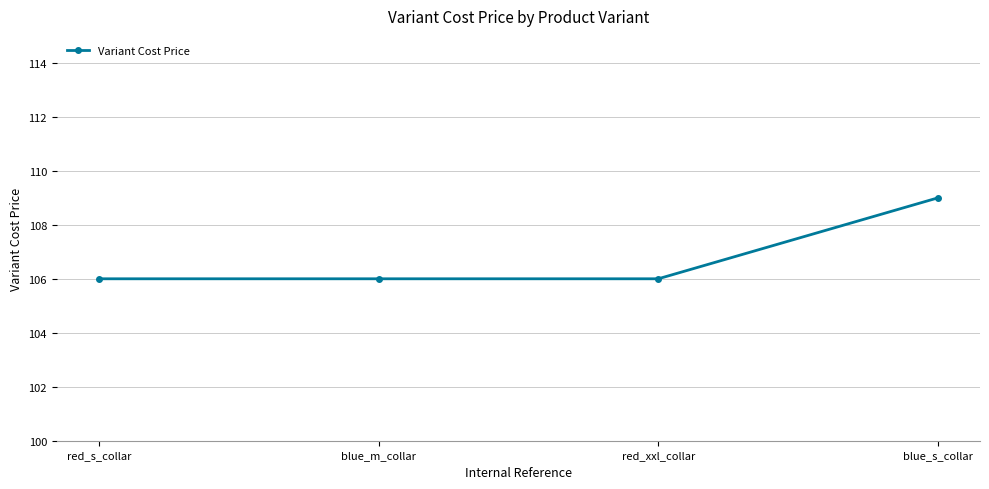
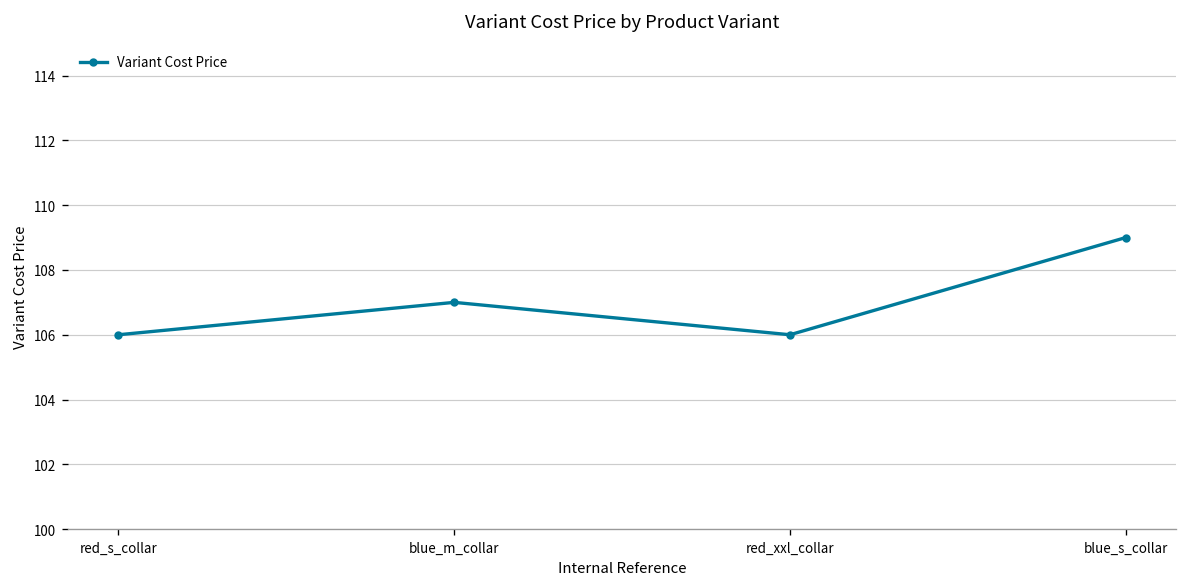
  {
    "red_s_collar": 106,
-   "blue_m_collar": 106,
+   "blue_m_collar": 107,
    "red_xxl_collar": 106,
    "blue_s_collar": 109
  }
